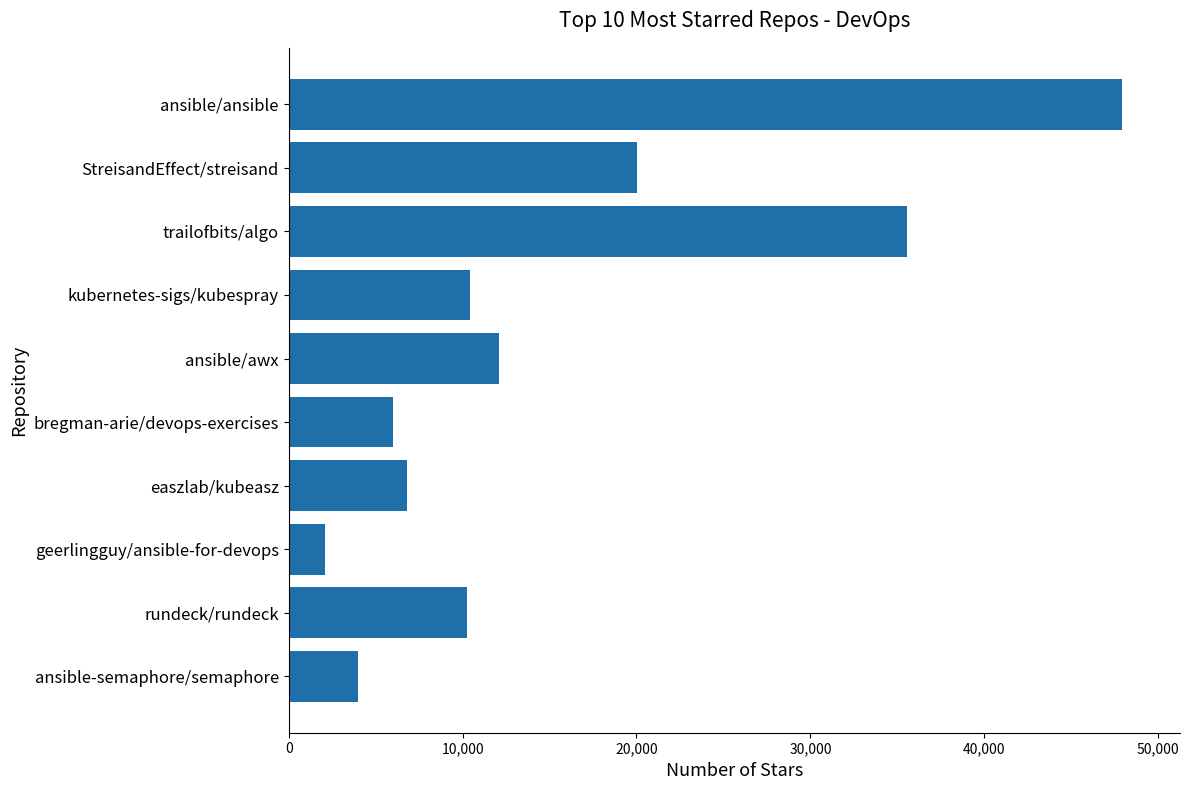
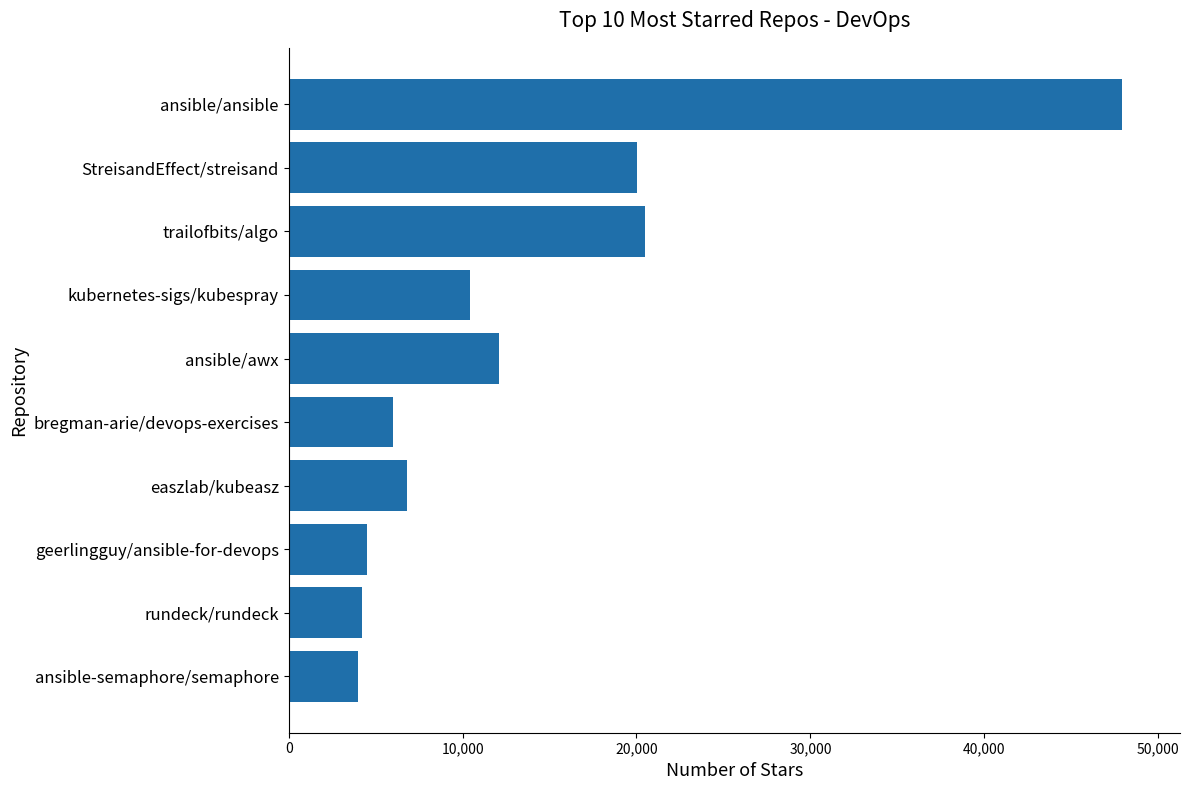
  {
    "ansible/ansible": "47,900",
    "StreisandEffect/streisand": "20,000",
-   "trailofbits/algo": "35,600",
+   "trailofbits/algo": "20,500",
    "kubernetes-sigs/kubespray": "10,400",
    "ansible/awx": "12,100",
    "bregman-arie/devops-exercises": "6,000",
    "easzlab/kubeasz": "6,800",
-   "geerlingguy/ansible-for-devops": "2,100",
-   "rundeck/rundeck": "10,300",
+   "geerlingguy/ansible-for-devops": "4,500",
+   "rundeck/rundeck": "4,200",
    "ansible-semaphore/semaphore": "4,000"
  }
